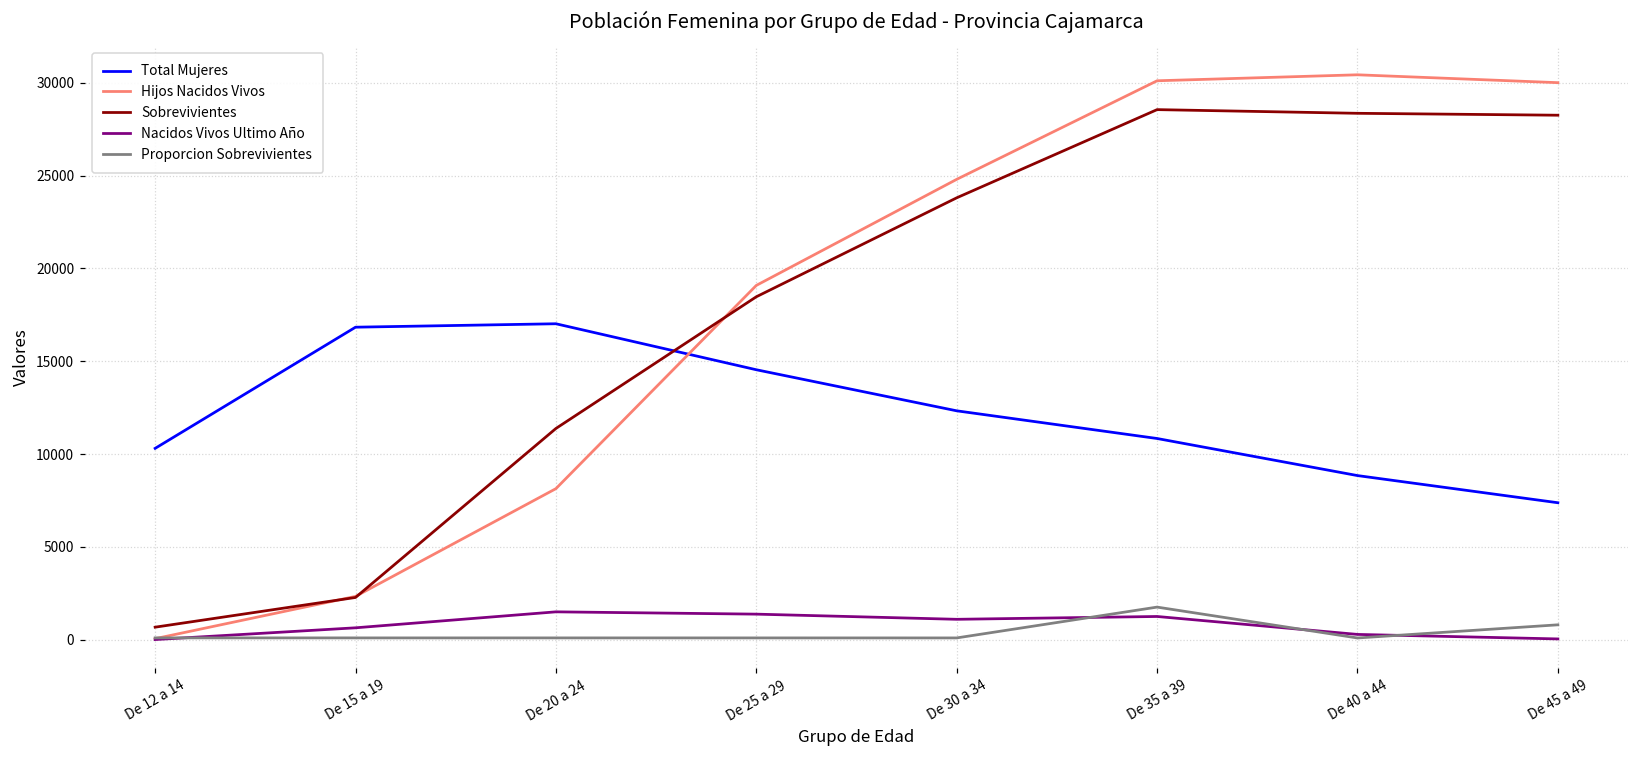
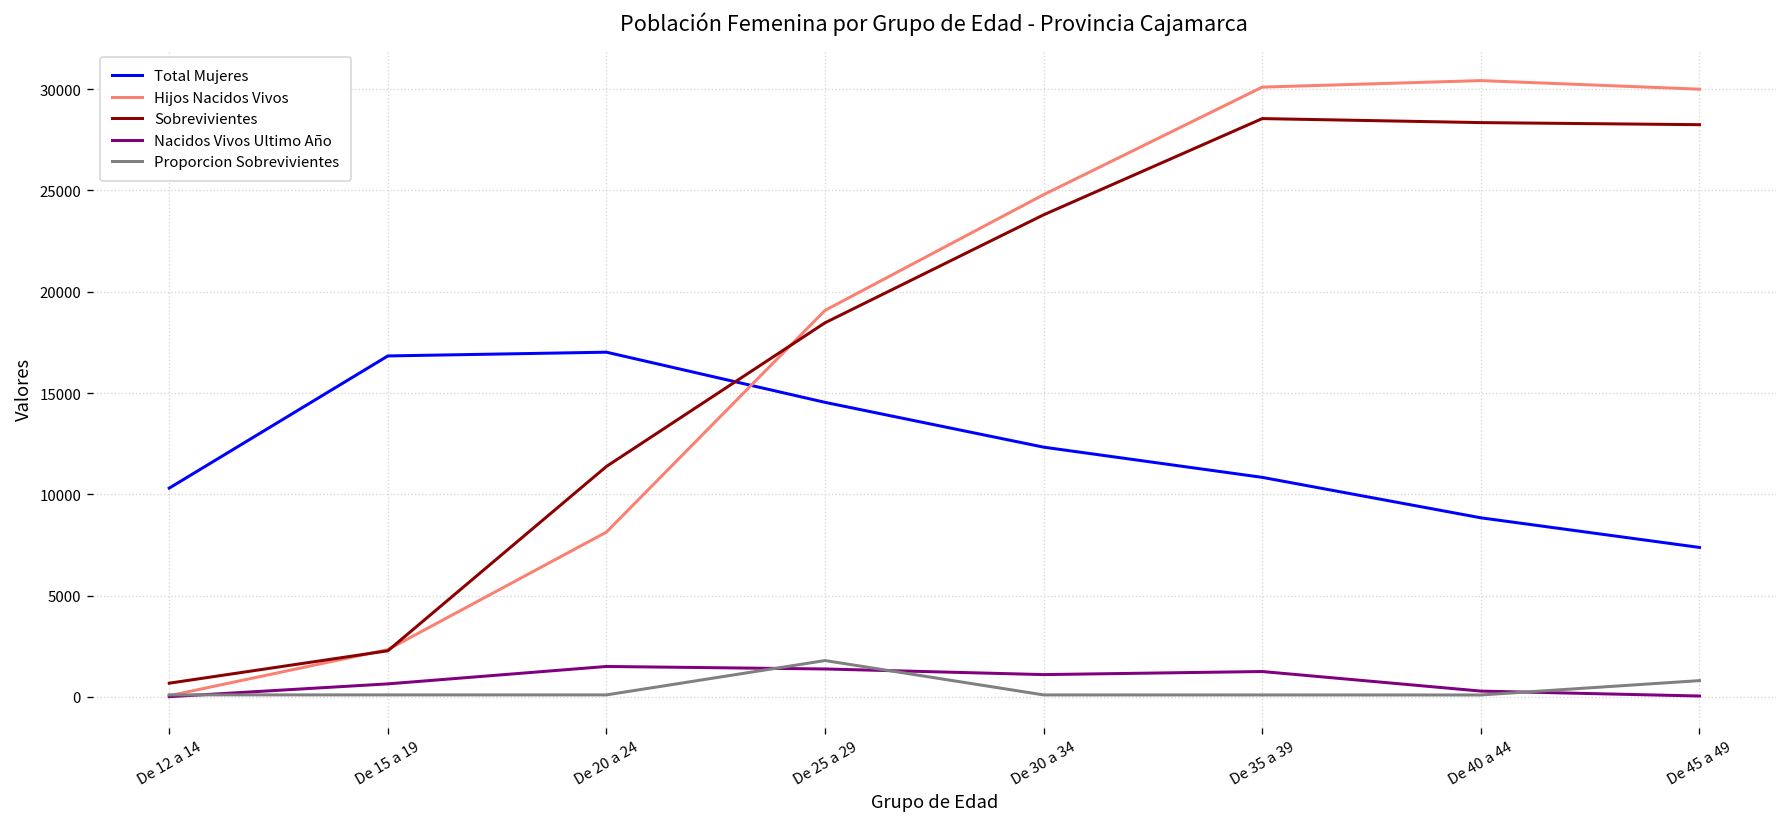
  {
    "Total Mujeres": {
      "De 12 a 14": 10300,
      "De 15 a 19": 16800,
      "De 20 a 24": 17000,
      "De 25 a 29": 14500,
      "De 30 a 34": 12300,
      "De 35 a 39": 10800,
      "De 40 a 44": 8800,
      "De 45 a 49": 7400
    },
    "Hijos Nacidos Vivos": {
      "De 20 a 24": 8100,
      "De 25 a 29": 19100,
      "De 30 a 34": 24800,
      "De 35 a 39": 30100,
      "De 40 a 44": 30400,
      "De 45 a 49": 30000
    },
    "Sobrevivientes": {
      "De 12 a 14": 700,
      "De 20 a 24": 11400,
      "De 25 a 29": 18500,
      "De 30 a 34": 23800,
      "De 35 a 39": 28600,
      "De 40 a 44": 28400,
      "De 45 a 49": 28200
    },
    "Nacidos Vivos Ultimo Año": {
      "De 15 a 19": 600,
      "De 20 a 24": 1500,
      "De 25 a 29": 1400,
      "De 30 a 34": 1100,
      "De 35 a 39": 1300,
      "De 40 a 44": 300,
      "De 45 a 49": 0
    },
    "Proporcion Sobrevivientes": {
      "De 15 a 19": 100,
      "De 20 a 24": 100,
-     "De 25 a 29": 100,
+     "De 25 a 29": 1800,
      "De 30 a 34": 100,
-     "De 35 a 39": 1800,
+     "De 35 a 39": 100,
      "De 40 a 44": 100,
      "De 45 a 49": 800
    }
  }
